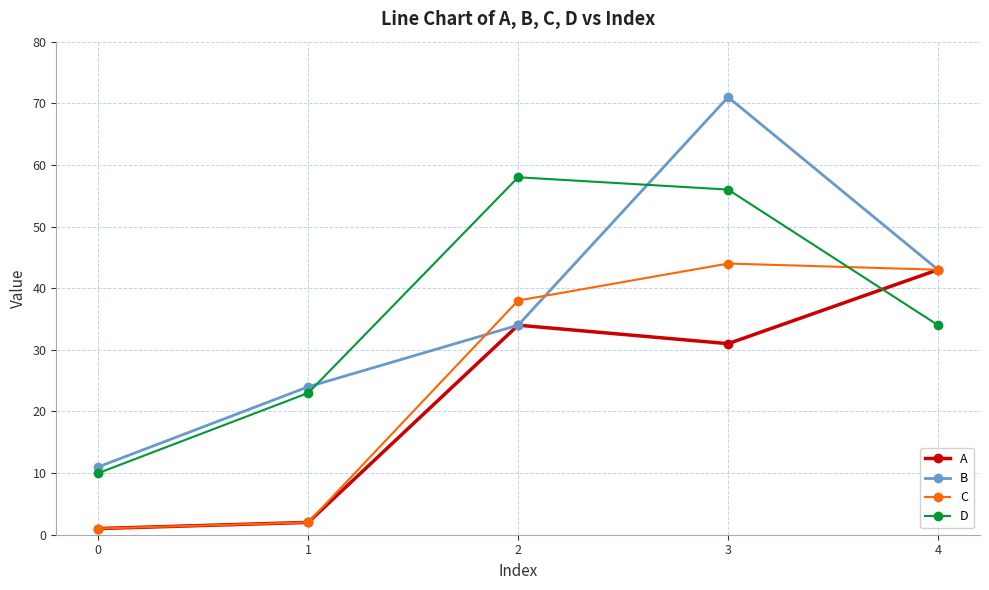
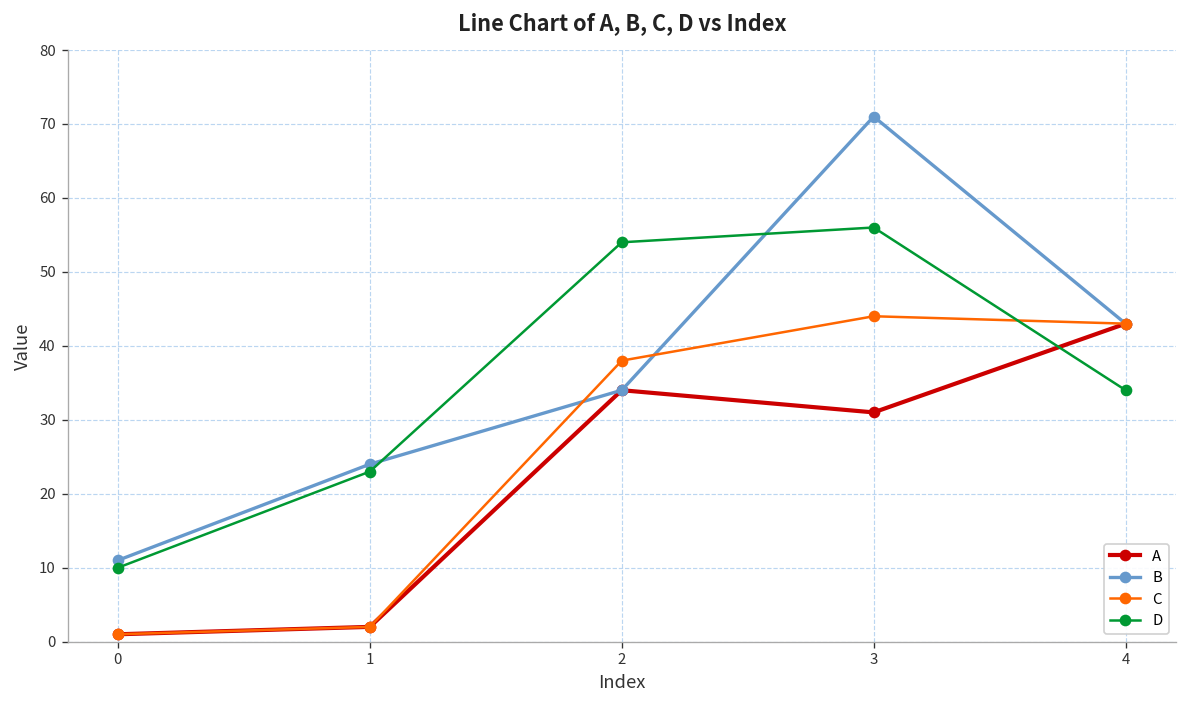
  {
    "A": {
      "3": 31
    },
    "B": {
      "0": 11,
      "1": 24,
      "3": 71
    },
    "C": {
      "2": 38,
      "3": 44
    },
    "D": {
      "0": 10,
      "1": 23,
-     "2": 58,
+     "2": 54,
      "3": 56,
      "4": 34
    }
  }
